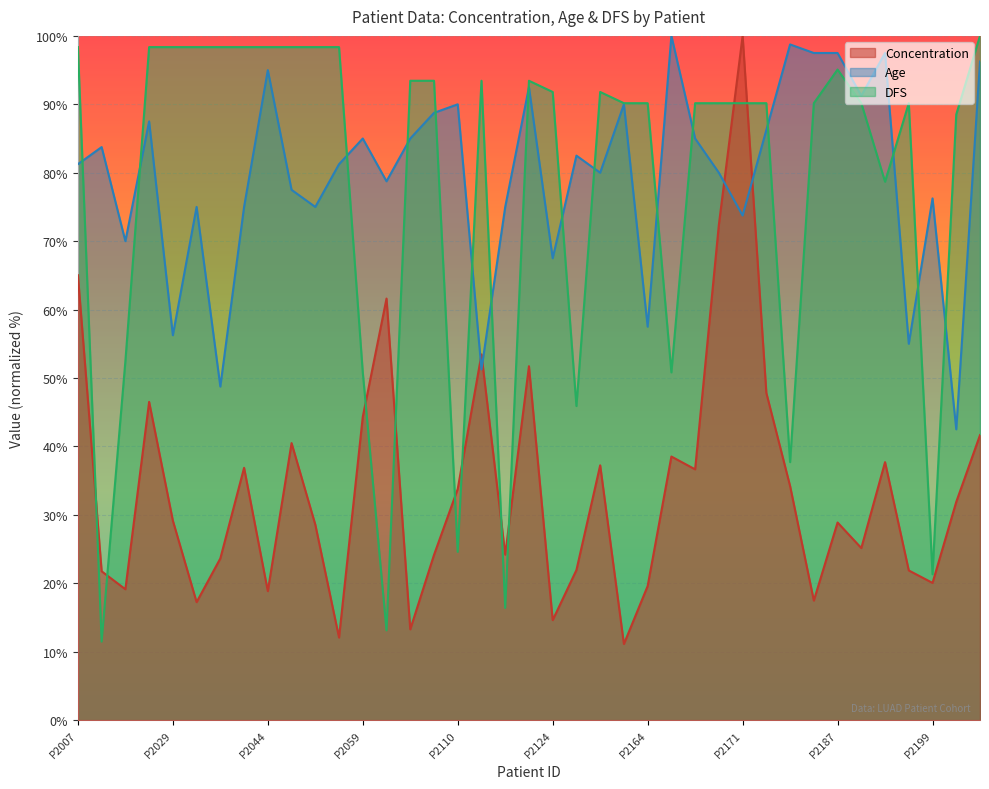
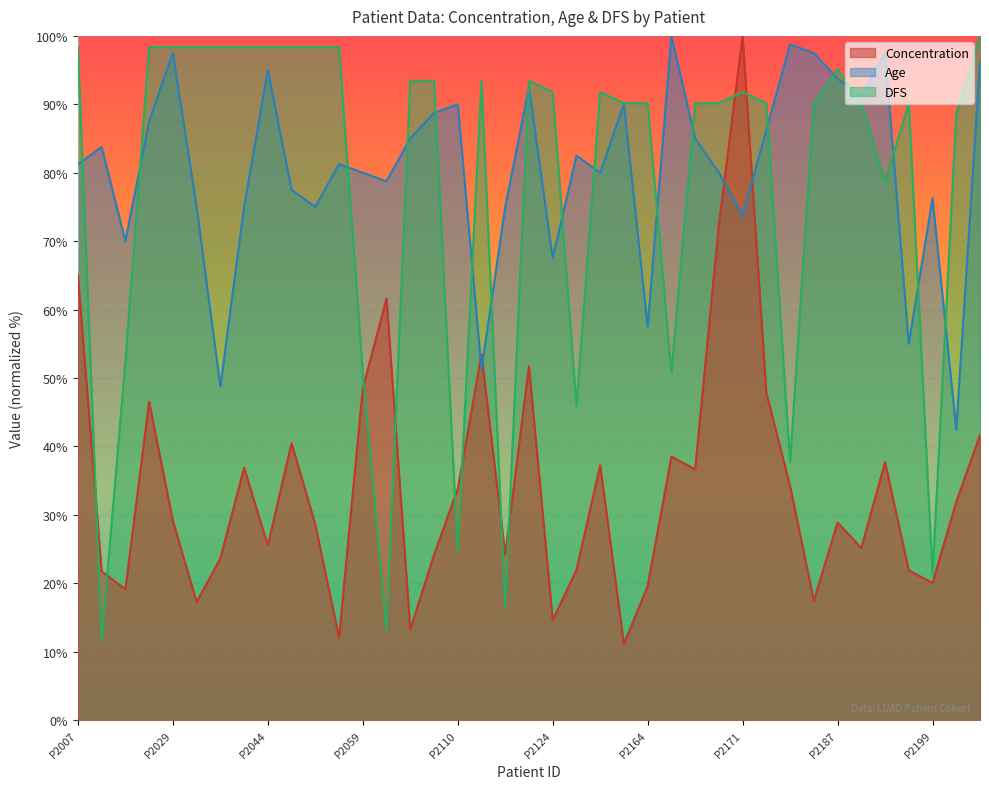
  {
    "Concentration": {
      "P2007": "65%",
      "P2029": "29%",
-     "P2044": "19%",
-     "P2059": "44%",
+     "P2044": "26%",
+     "P2059": "48%",
      "P2110": "34%",
      "P2124": "15%",
      "P2164": "20%",
      "P2171": "100%",
      "P2187": "29%",
      "P2199": "20%"
    },
    "Age": {
      "P2007": "81%",
-     "P2029": "56%",
+     "P2029": "98%",
      "P2044": "95%",
-     "P2059": "85%",
+     "P2059": "80%",
      "P2110": "90%",
      "P2124": "68%",
      "P2164": "57%",
      "P2171": "74%",
-     "P2187": "98%",
+     "P2187": "94%",
      "P2199": "76%"
    },
    "DFS": {
      "P2007": "98%",
      "P2029": "98%",
      "P2044": "98%",
      "P2059": "51%",
      "P2110": "25%",
      "P2124": "92%",
      "P2164": "90%",
-     "P2171": "90%",
+     "P2171": "92%",
      "P2187": "95%",
      "P2199": "21%"
    }
  }
